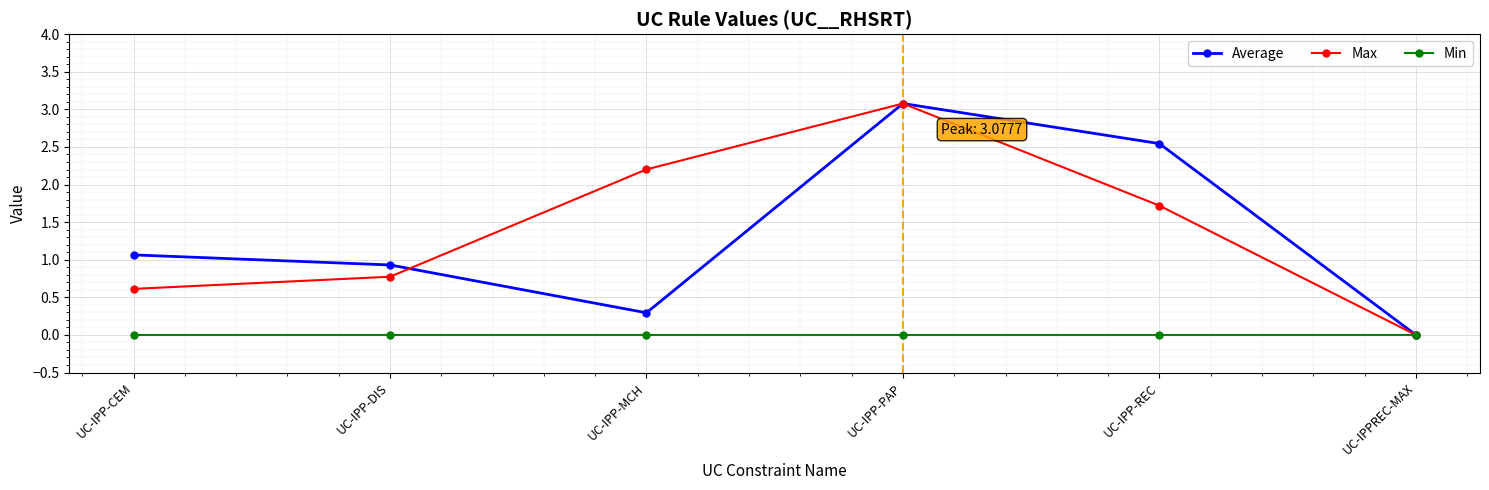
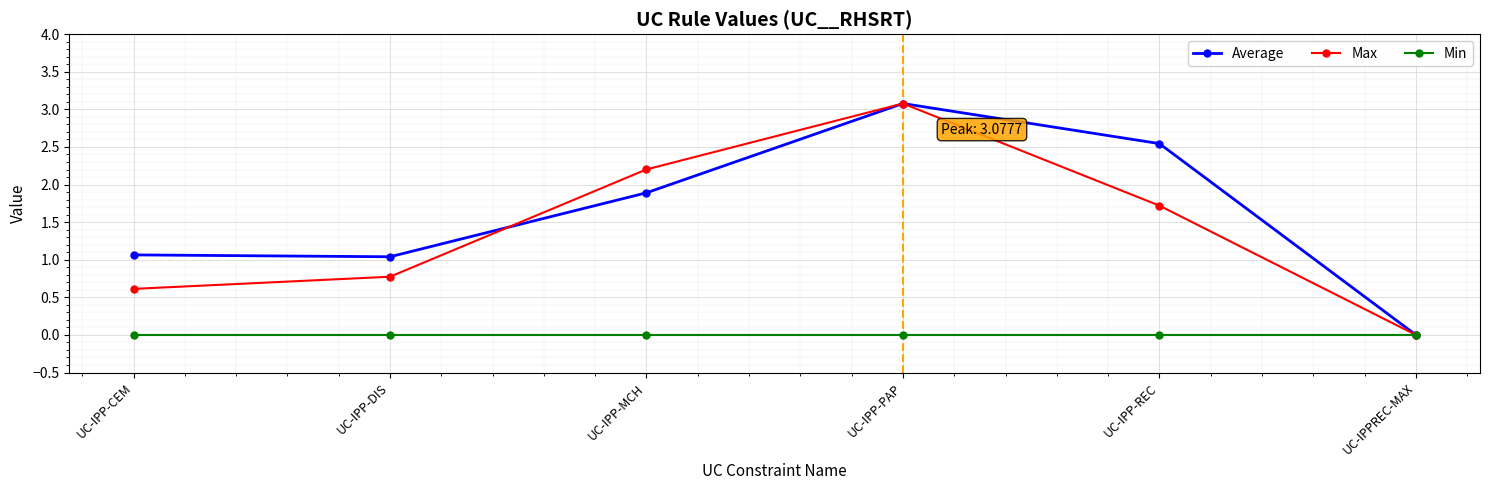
  {
    "Average": {
      "UC-IPP-CEM": 1.1,
-     "UC-IPP-DIS": 0.9,
-     "UC-IPP-MCH": 0.3,
+     "UC-IPP-DIS": 1.0,
+     "UC-IPP-MCH": 1.9,
      "UC-IPP-REC": 2.5
    },
    "Max": {
      "UC-IPP-CEM": 0.6,
      "UC-IPP-DIS": 0.8,
      "UC-IPP-MCH": 2.2,
      "UC-IPP-REC": 1.7
    },
    "Min": {
      "UC-IPP-CEM": 0.0,
      "UC-IPP-DIS": 0.0,
      "UC-IPP-MCH": 0.0,
      "UC-IPP-PAP": 0.0,
      "UC-IPP-REC": 0.0
    }
  }
